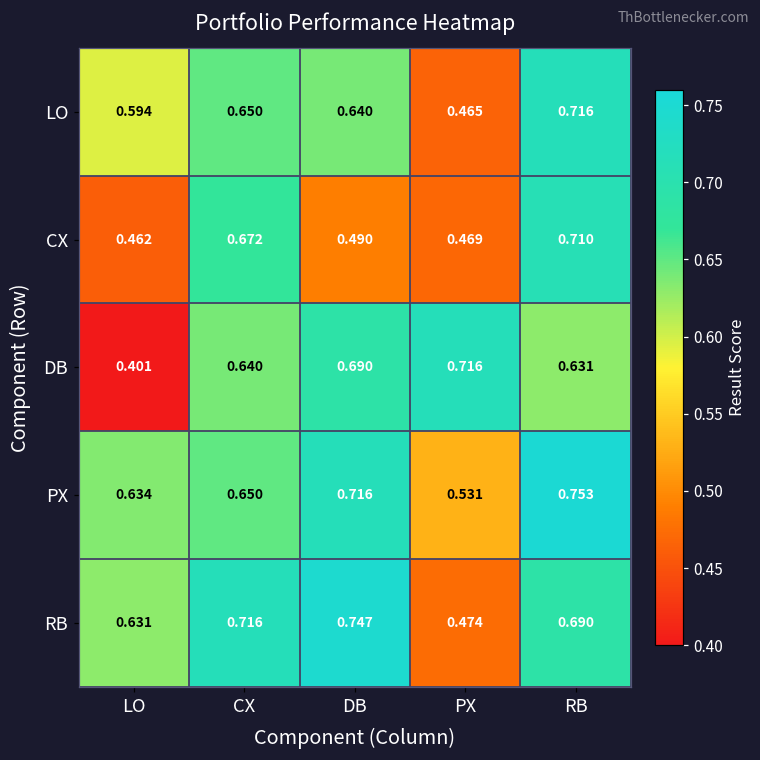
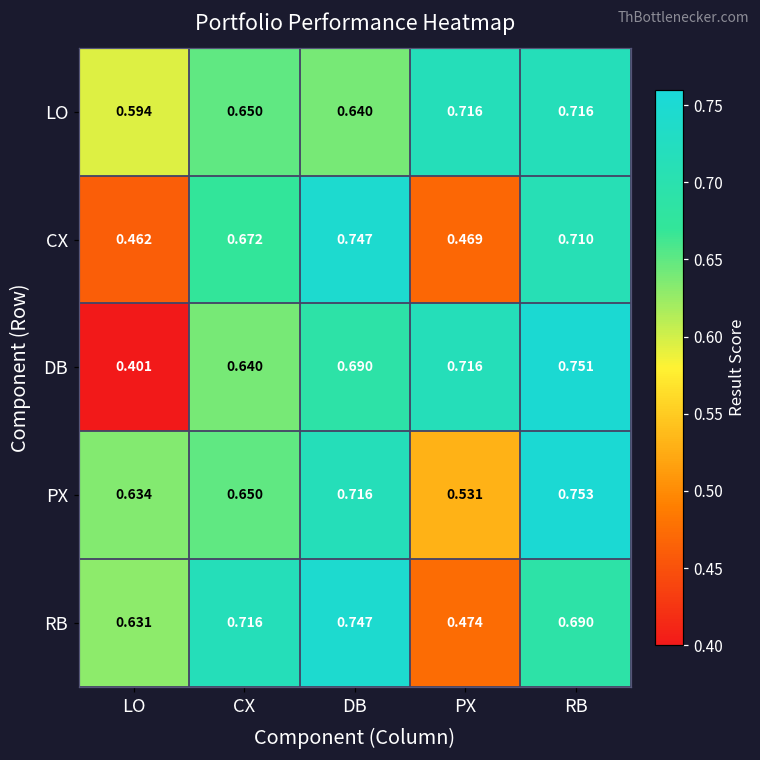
  {
    "LO": {
      "LO": 0.594,
      "CX": 0.650,
      "DB": 0.640,
-     "PX": 0.465,
+     "PX": 0.716,
      "RB": 0.716
    },
    "CX": {
      "LO": 0.462,
      "CX": 0.672,
-     "DB": 0.490,
+     "DB": 0.747,
      "PX": 0.469,
      "RB": 0.710
    },
    "DB": {
      "LO": 0.401,
      "CX": 0.640,
      "DB": 0.690,
      "PX": 0.716,
-     "RB": 0.631
+     "RB": 0.751
    },
    "PX": {
      "LO": 0.634,
      "CX": 0.650,
      "DB": 0.716,
      "PX": 0.531,
      "RB": 0.753
    },
    "RB": {
      "LO": 0.631,
      "CX": 0.716,
      "DB": 0.747,
      "PX": 0.474,
      "RB": 0.690
    }
  }
